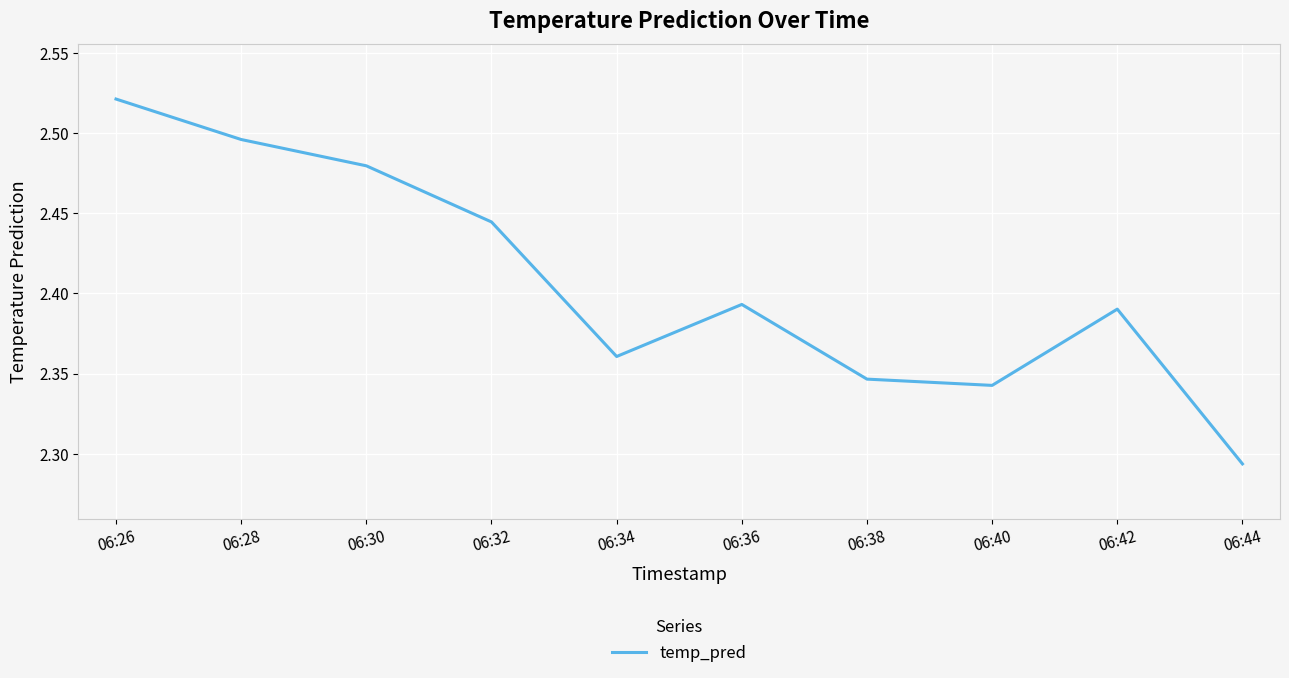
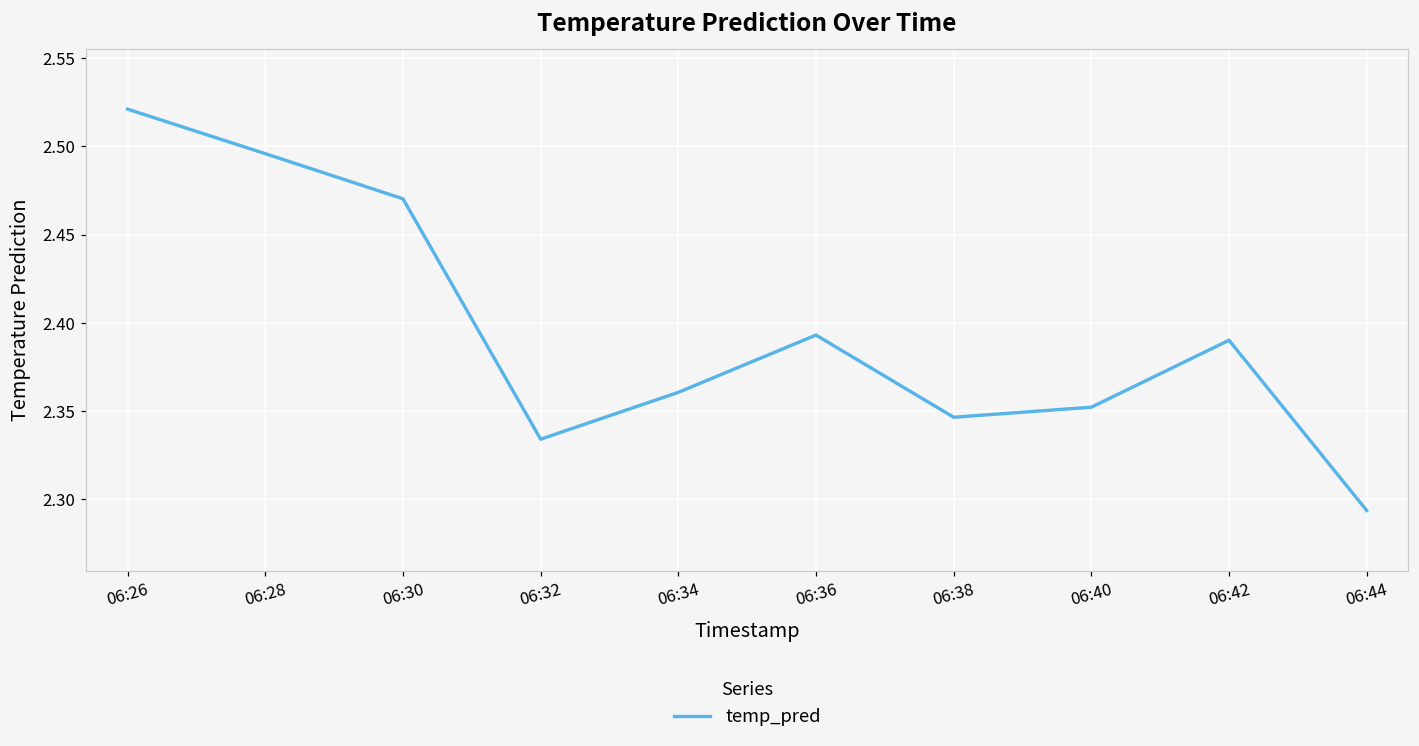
  {
    "06:26": 2.521,
    "06:28": 2.496,
-   "06:30": 2.480,
-   "06:32": 2.445,
+   "06:30": 2.470,
+   "06:32": 2.334,
    "06:34": 2.361,
    "06:36": 2.393,
    "06:38": 2.347,
-   "06:40": 2.343,
+   "06:40": 2.352,
    "06:42": 2.390,
    "06:44": 2.294
  }
